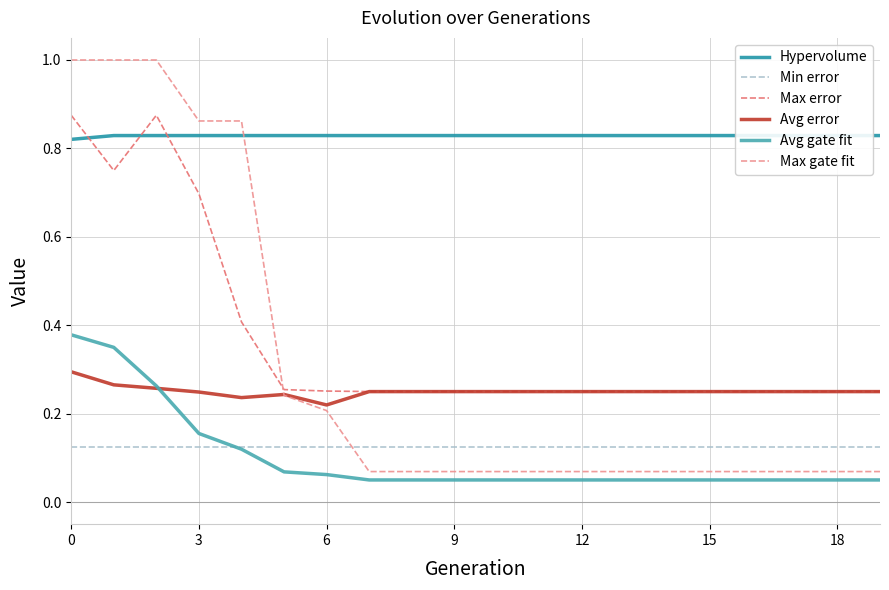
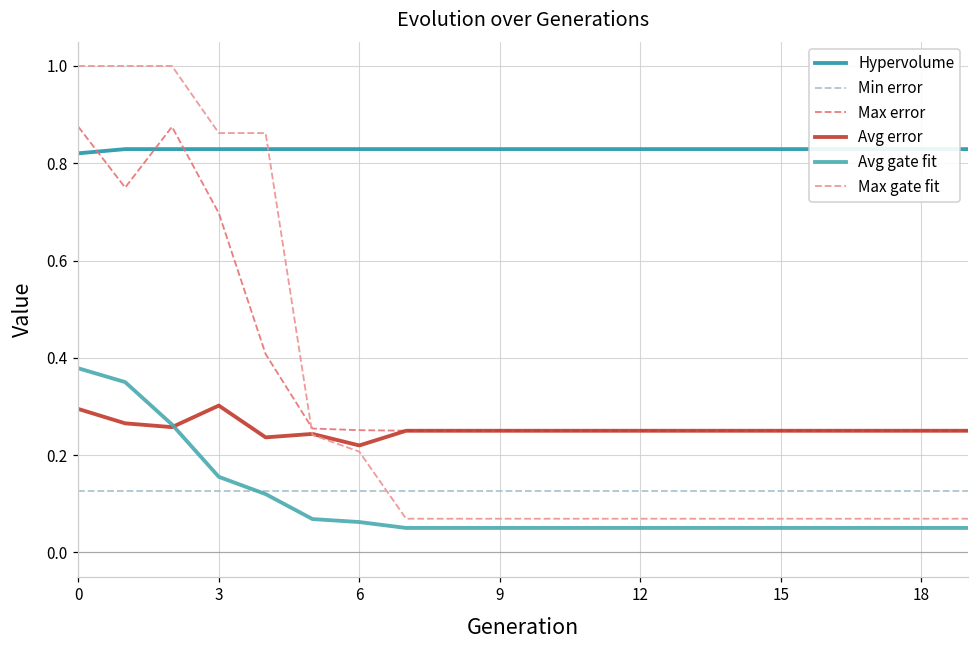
  {
    "Min error": {
      "0": 0.13,
      "3": 0.13,
      "6": 0.13,
      "9": 0.13,
      "12": 0.13,
      "15": 0.13,
      "18": 0.13
    },
    "Avg error": {
      "0": 0.29,
-     "3": 0.25,
+     "3": 0.30,
      "6": 0.22
    }
  }
